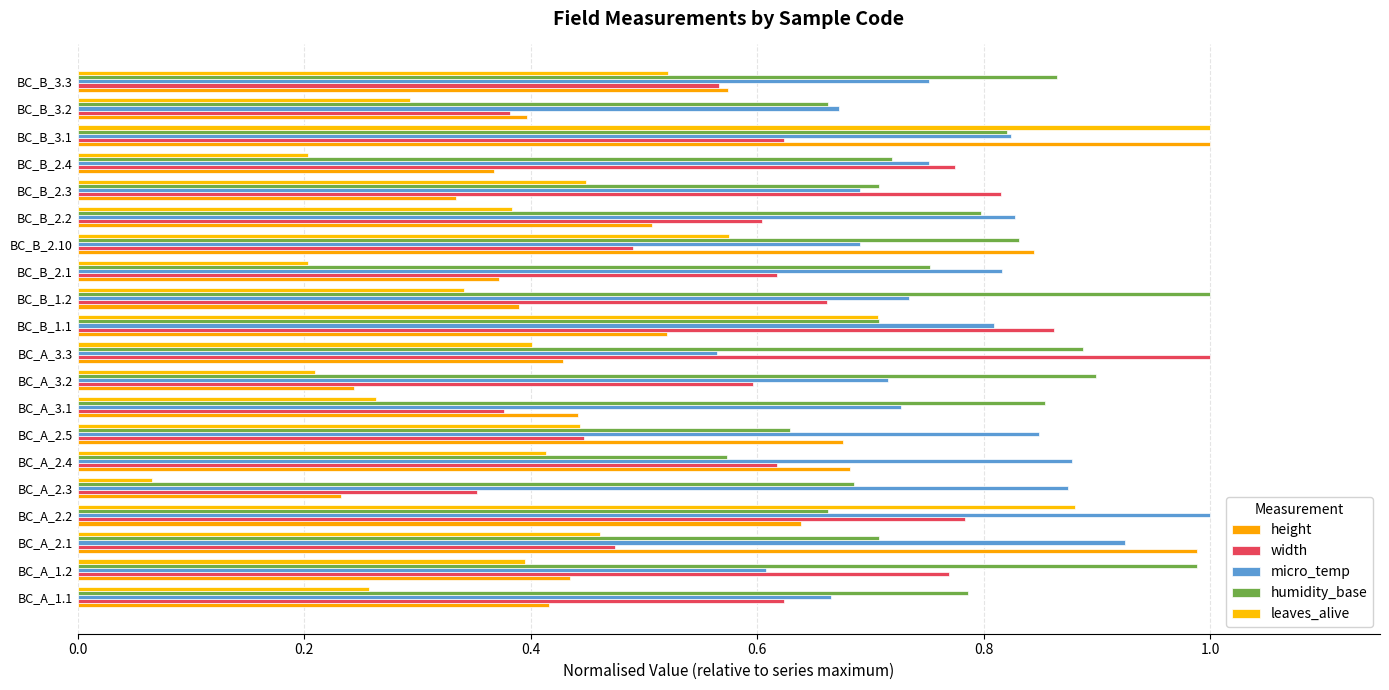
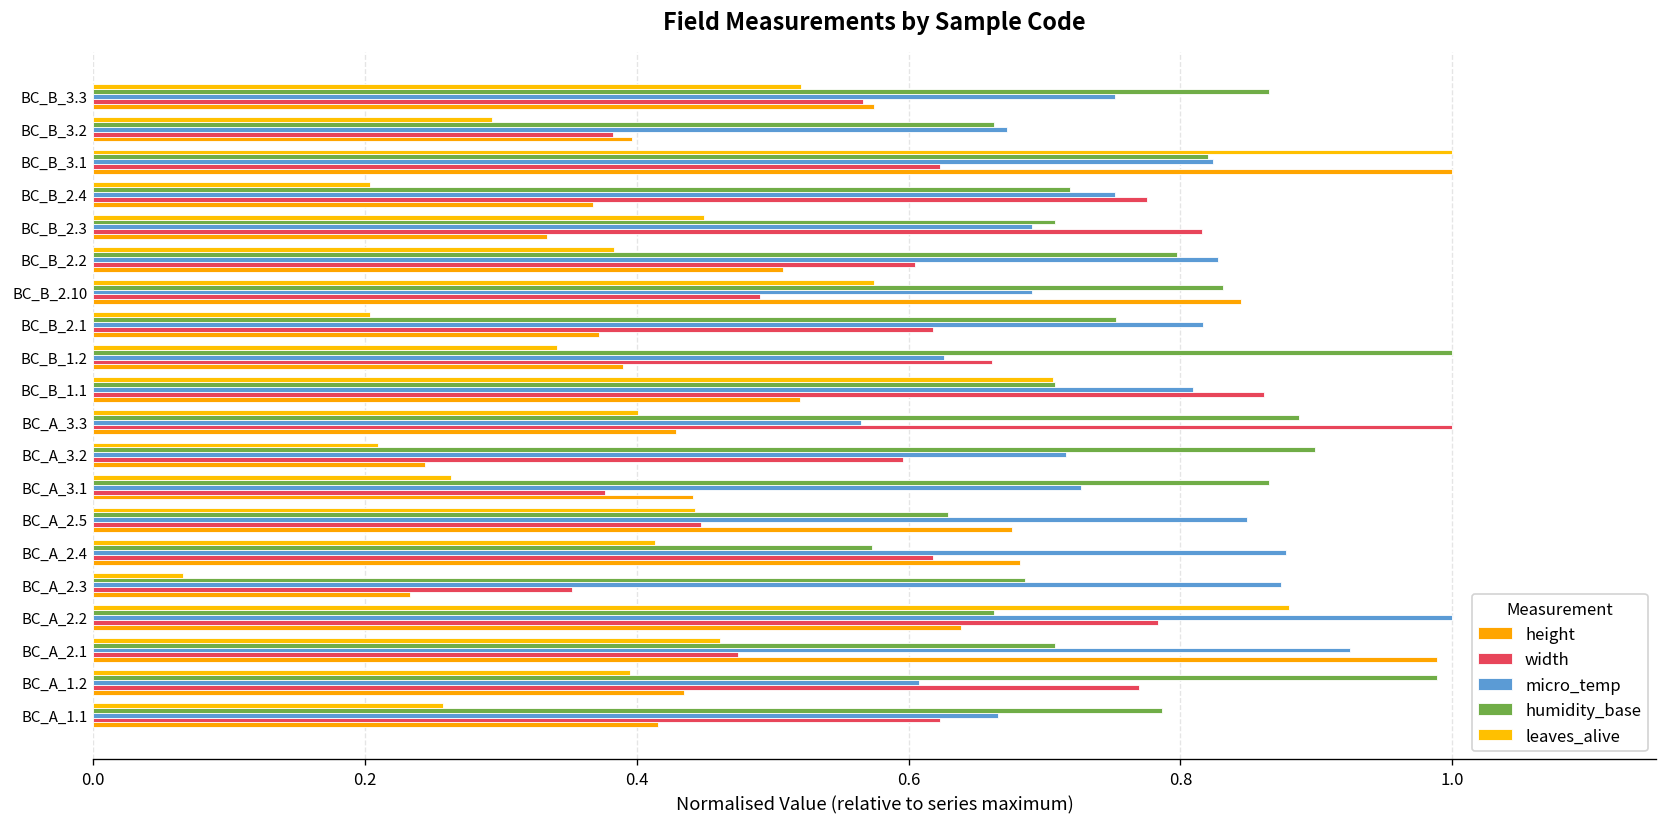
  {
    "width": {
      "BC_B_3.3": 0.566,
      "BC_B_3.2": 0.382,
      "BC_B_3.1": 0.623,
      "BC_B_2.4": 0.775,
      "BC_B_2.3": 0.816,
      "BC_B_2.2": 0.604,
      "BC_B_2.10": 0.491,
      "BC_B_2.1": 0.618,
      "BC_B_1.2": 0.661,
      "BC_B_1.1": 0.862,
      "BC_A_3.3": 1.000,
      "BC_A_3.2": 0.596,
      "BC_A_3.1": 0.377,
      "BC_A_2.5": 0.447,
      "BC_A_2.4": 0.618,
      "BC_A_2.3": 0.352,
      "BC_A_2.2": 0.783,
      "BC_A_2.1": 0.474,
      "BC_A_1.2": 0.770,
      "BC_A_1.1": 0.623
    },
    "micro_temp": {
      "BC_B_3.3": 0.752,
      "BC_B_3.2": 0.673,
      "BC_B_3.1": 0.824,
      "BC_B_2.4": 0.752,
      "BC_B_2.3": 0.691,
      "BC_B_2.2": 0.827,
      "BC_B_2.10": 0.691,
      "BC_B_2.1": 0.817,
-     "BC_B_1.2": 0.734,
+     "BC_B_1.2": 0.626,
      "BC_B_1.1": 0.809,
      "BC_A_3.3": 0.565,
      "BC_A_3.2": 0.716,
      "BC_A_3.1": 0.727,
      "BC_A_2.5": 0.849,
      "BC_A_2.4": 0.878,
      "BC_A_2.3": 0.874,
      "BC_A_2.2": 1.000,
      "BC_A_2.1": 0.924,
      "BC_A_1.2": 0.608,
      "BC_A_1.1": 0.665
    },
    "humidity_base": {
      "BC_B_3.3": 0.865,
      "BC_B_3.2": 0.663,
      "BC_B_3.1": 0.820,
      "BC_B_2.4": 0.719,
      "BC_B_2.3": 0.708,
      "BC_B_2.2": 0.798,
      "BC_B_2.10": 0.831,
      "BC_B_2.1": 0.753,
      "BC_B_1.2": 1.000,
      "BC_B_1.1": 0.708,
      "BC_A_3.3": 0.888,
      "BC_A_3.2": 0.899,
-     "BC_A_3.1": 0.854,
+     "BC_A_3.1": 0.865,
      "BC_A_2.5": 0.629,
      "BC_A_2.4": 0.573,
      "BC_A_2.3": 0.685,
      "BC_A_2.2": 0.663,
      "BC_A_2.1": 0.708,
      "BC_A_1.2": 0.989,
      "BC_A_1.1": 0.787
    }
  }
